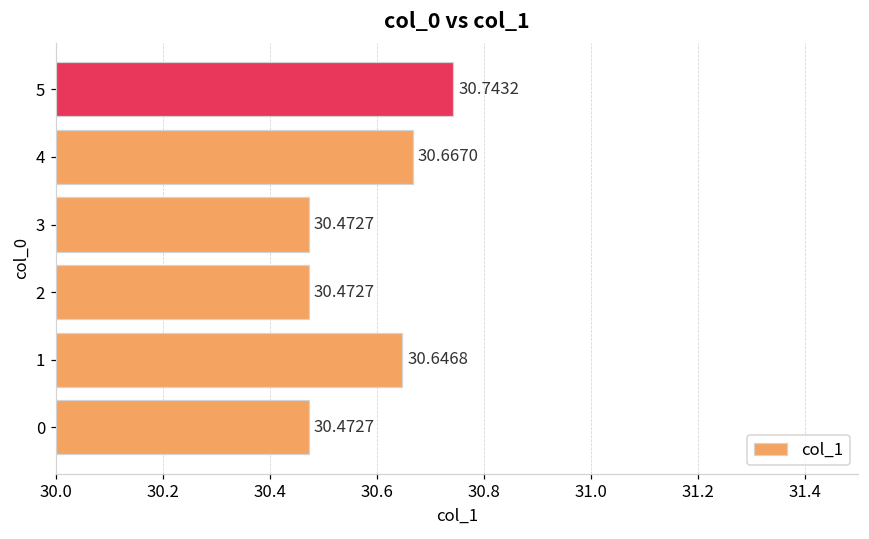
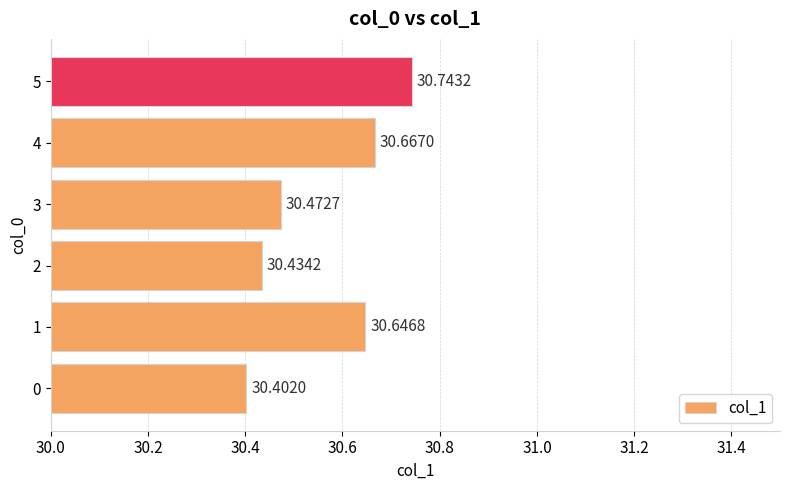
  {
    "5": 30.7432,
    "4": 30.6670,
    "3": 30.4727,
-   "2": 30.4727,
+   "2": 30.4342,
    "1": 30.6468,
-   "0": 30.4727
+   "0": 30.4020
  }
